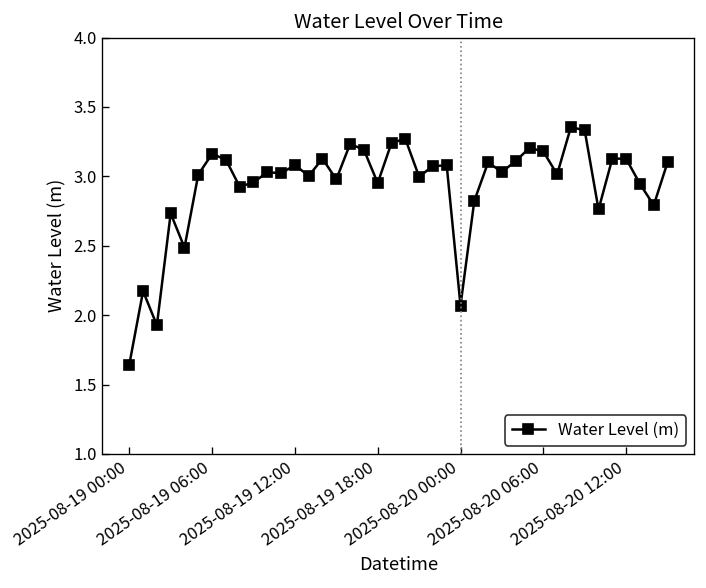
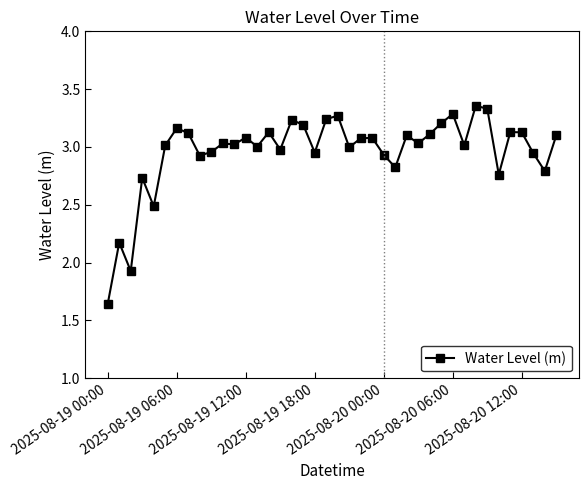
  {
    "2025-08-19 00:00": 1.64,
    "2025-08-19 06:00": 3.16,
    "2025-08-19 12:00": 3.08,
    "2025-08-19 18:00": 2.95,
-   "2025-08-20 00:00": 2.07,
-   "2025-08-20 06:00": 3.18,
+   "2025-08-20 00:00": 2.93,
+   "2025-08-20 06:00": 3.29,
    "2025-08-20 12:00": 3.13
  }
